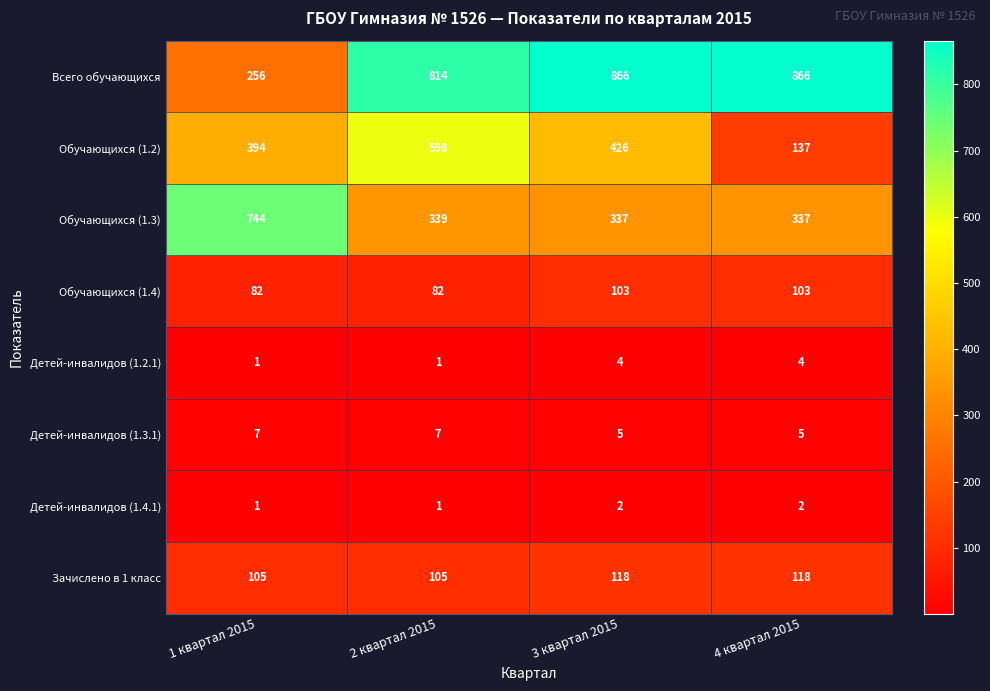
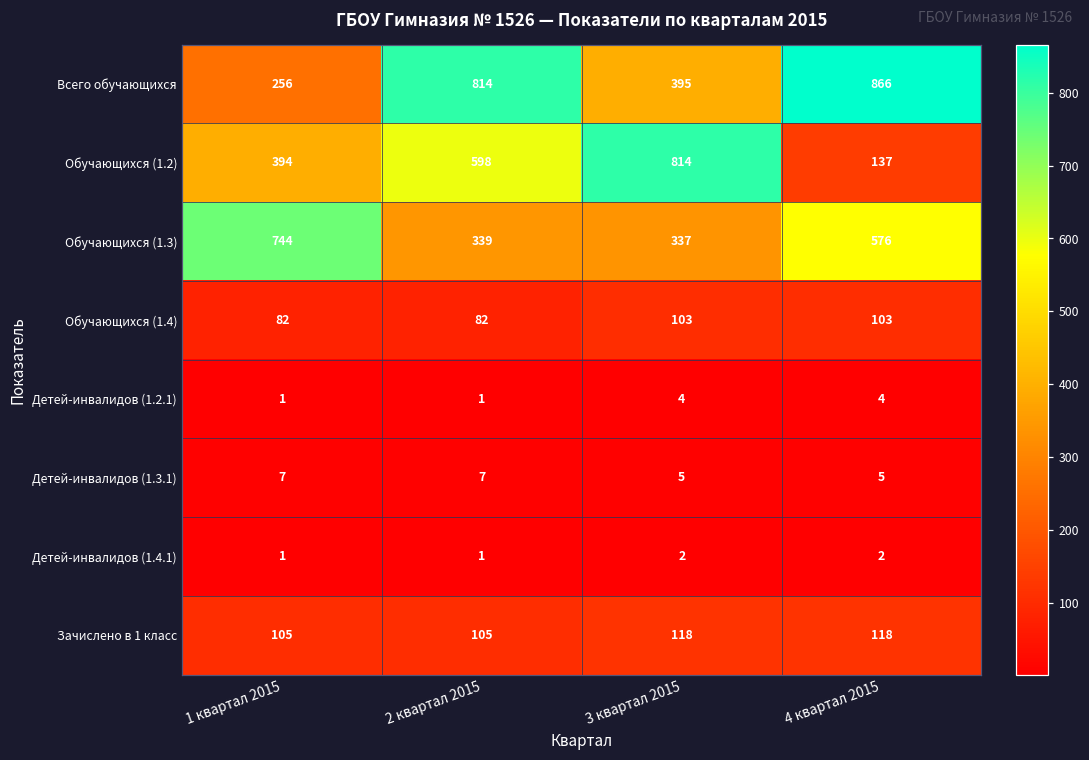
  {
    "Всего обучающихся": {
      "1 квартал 2015": 256,
      "2 квартал 2015": 814,
-     "3 квартал 2015": 866,
+     "3 квартал 2015": 395,
      "4 квартал 2015": 866
    },
    "Обучающихся (1.2)": {
      "1 квартал 2015": 394,
      "2 квартал 2015": 598,
-     "3 квартал 2015": 426,
+     "3 квартал 2015": 814,
      "4 квартал 2015": 137
    },
    "Обучающихся (1.3)": {
      "1 квартал 2015": 744,
      "2 квартал 2015": 339,
      "3 квартал 2015": 337,
-     "4 квартал 2015": 337
+     "4 квартал 2015": 576
    },
    "Обучающихся (1.4)": {
      "1 квартал 2015": 82,
      "2 квартал 2015": 82,
      "3 квартал 2015": 103,
      "4 квартал 2015": 103
    },
    "Детей-инвалидов (1.2.1)": {
      "1 квартал 2015": 1,
      "2 квартал 2015": 1,
      "3 квартал 2015": 4,
      "4 квартал 2015": 4
    },
    "Детей-инвалидов (1.3.1)": {
      "1 квартал 2015": 7,
      "2 квартал 2015": 7,
      "3 квартал 2015": 5,
      "4 квартал 2015": 5
    },
    "Детей-инвалидов (1.4.1)": {
      "1 квартал 2015": 1,
      "2 квартал 2015": 1,
      "3 квартал 2015": 2,
      "4 квартал 2015": 2
    },
    "Зачислено в 1 класс": {
      "1 квартал 2015": 105,
      "2 квартал 2015": 105,
      "3 квартал 2015": 118,
      "4 квартал 2015": 118
    }
  }
